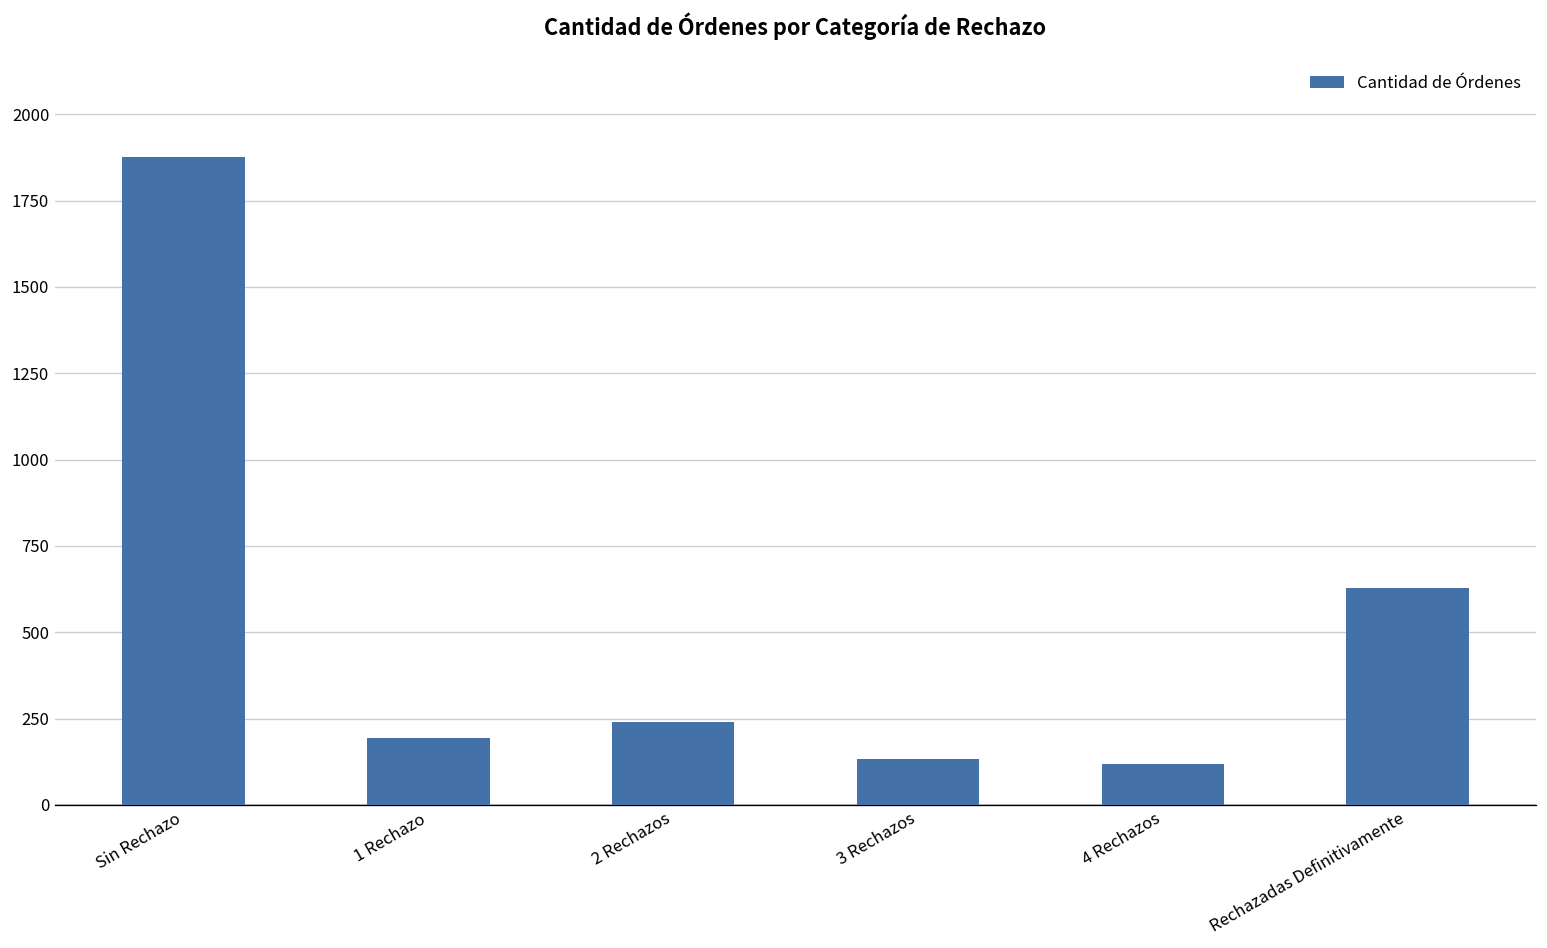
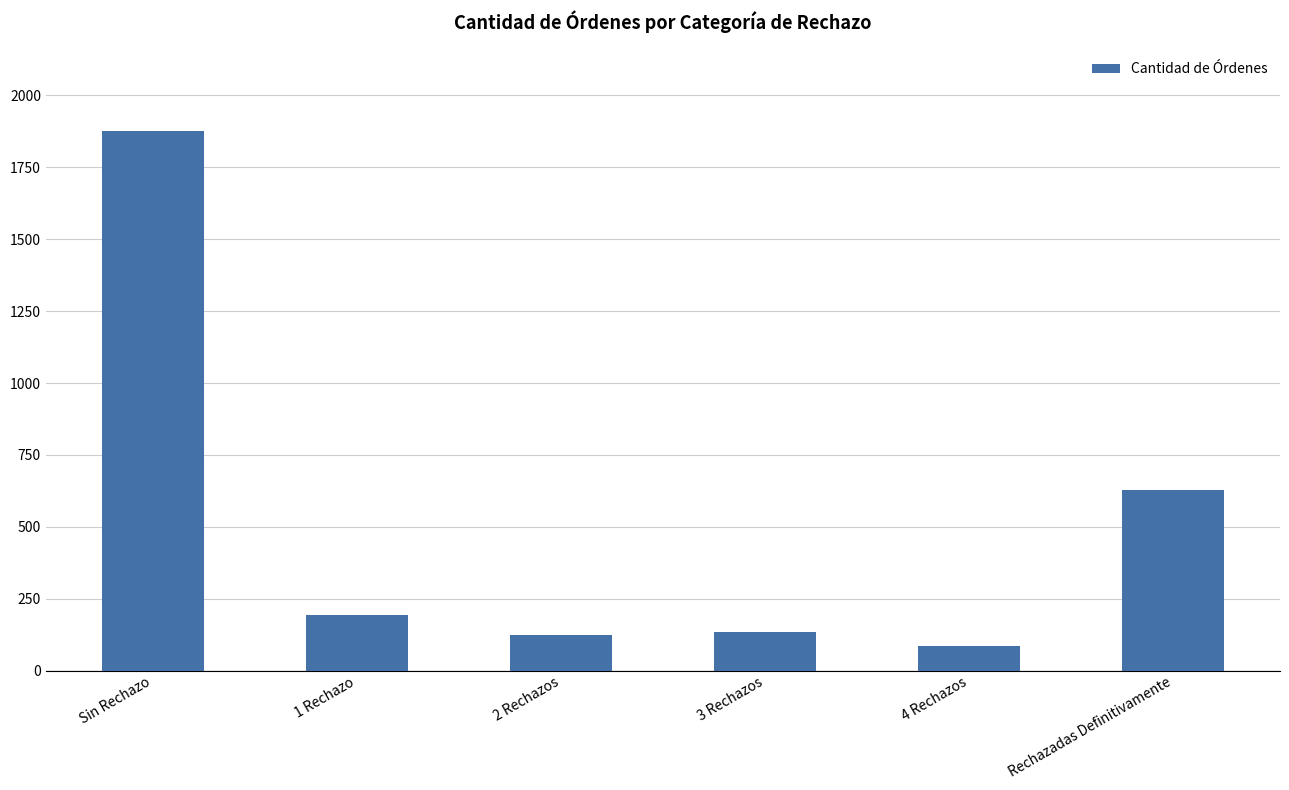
  {
    "Sin Rechazo": 1880,
    "1 Rechazo": 200,
-   "2 Rechazos": 240,
+   "2 Rechazos": 120,
    "3 Rechazos": 130,
-   "4 Rechazos": 120,
+   "4 Rechazos": 90,
    "Rechazadas Definitivamente": 630
  }
